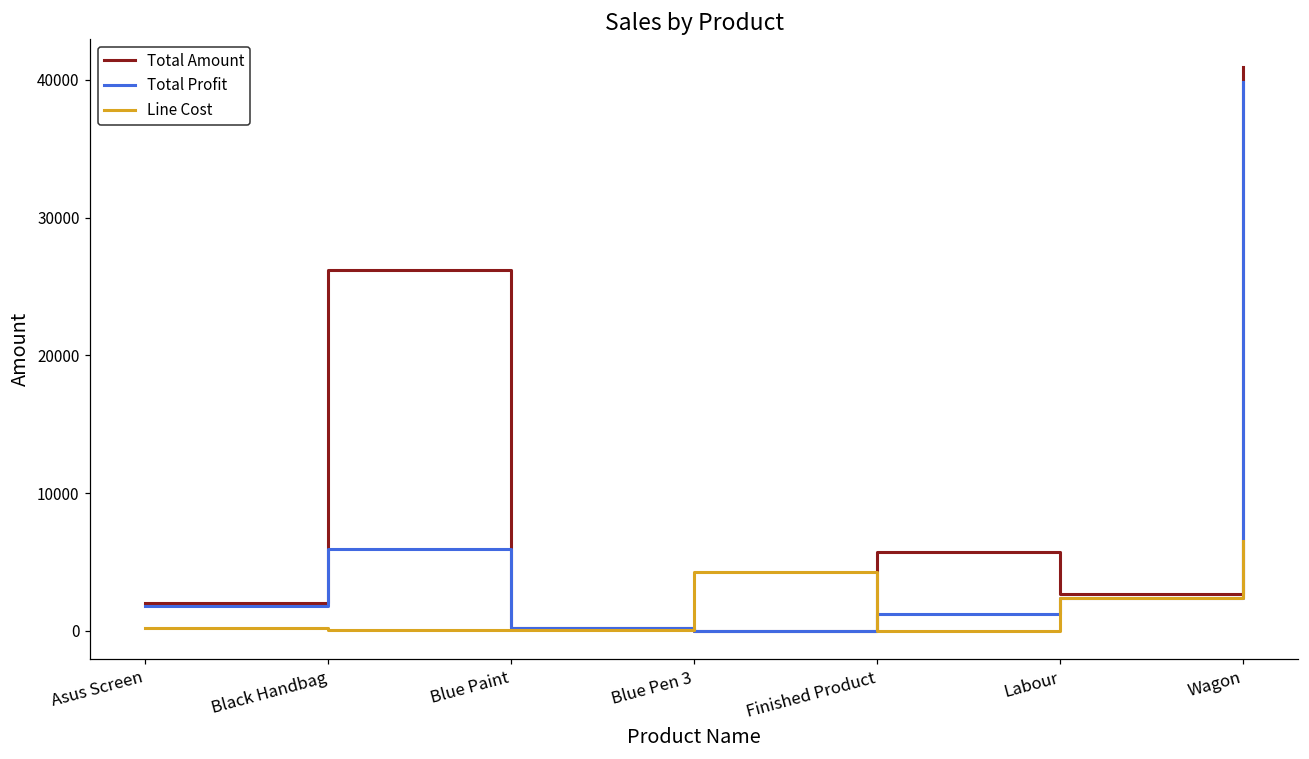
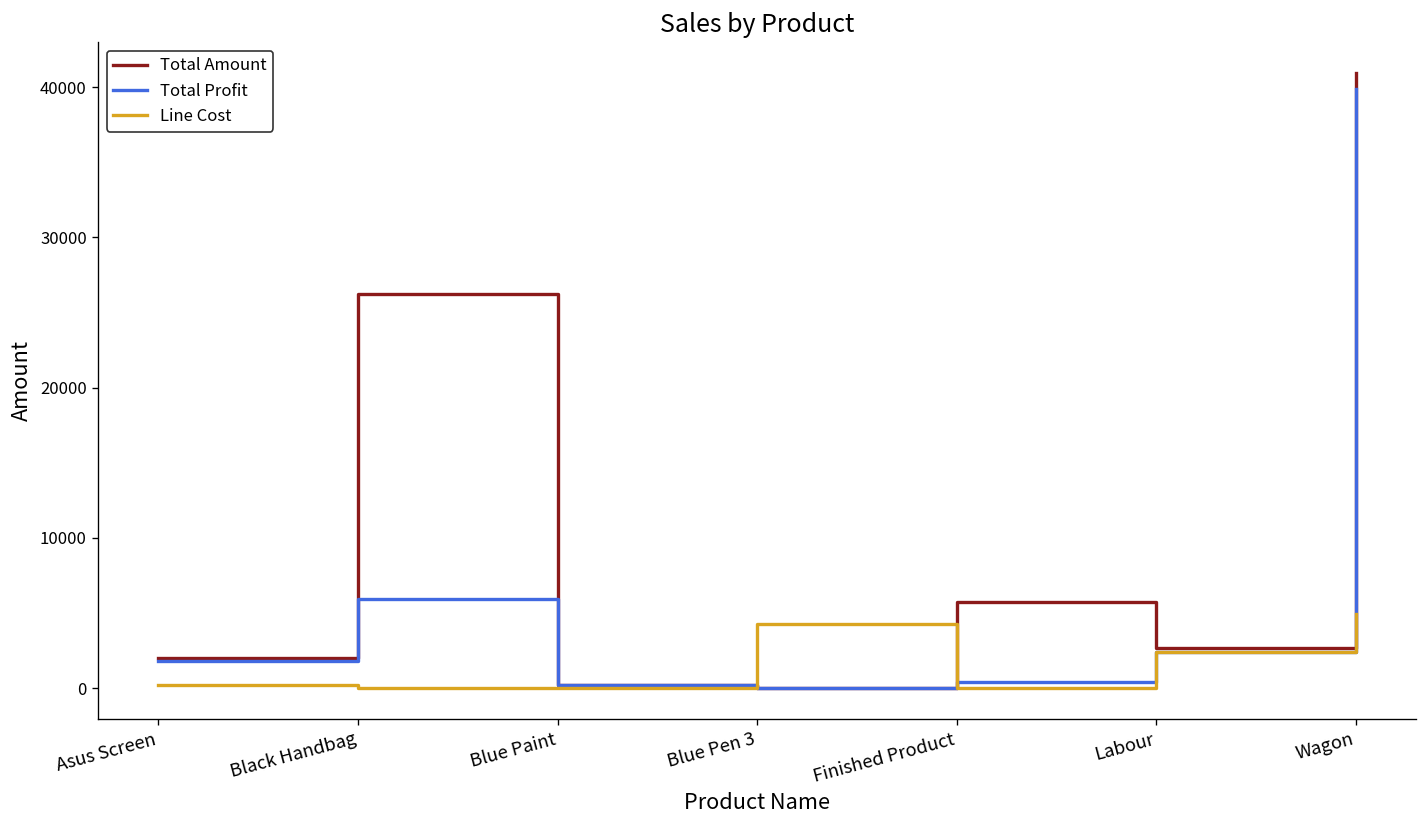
  {
    "Total Amount": {
      "Black Handbag": 26200,
      "Finished Product": 5700,
      "Labour": 2600,
      "Wagon": 40900
    },
    "Total Profit": {
      "Black Handbag": 5900,
-     "Finished Product": 1200,
+     "Finished Product": 400,
      "Wagon": 39800
    },
    "Line Cost": {
      "Asus Screen": 200,
      "Black Handbag": 0,
      "Blue Pen 3": 4200,
      "Finished Product": 0,
-     "Wagon": 6500
+     "Wagon": 4900
    }
  }
